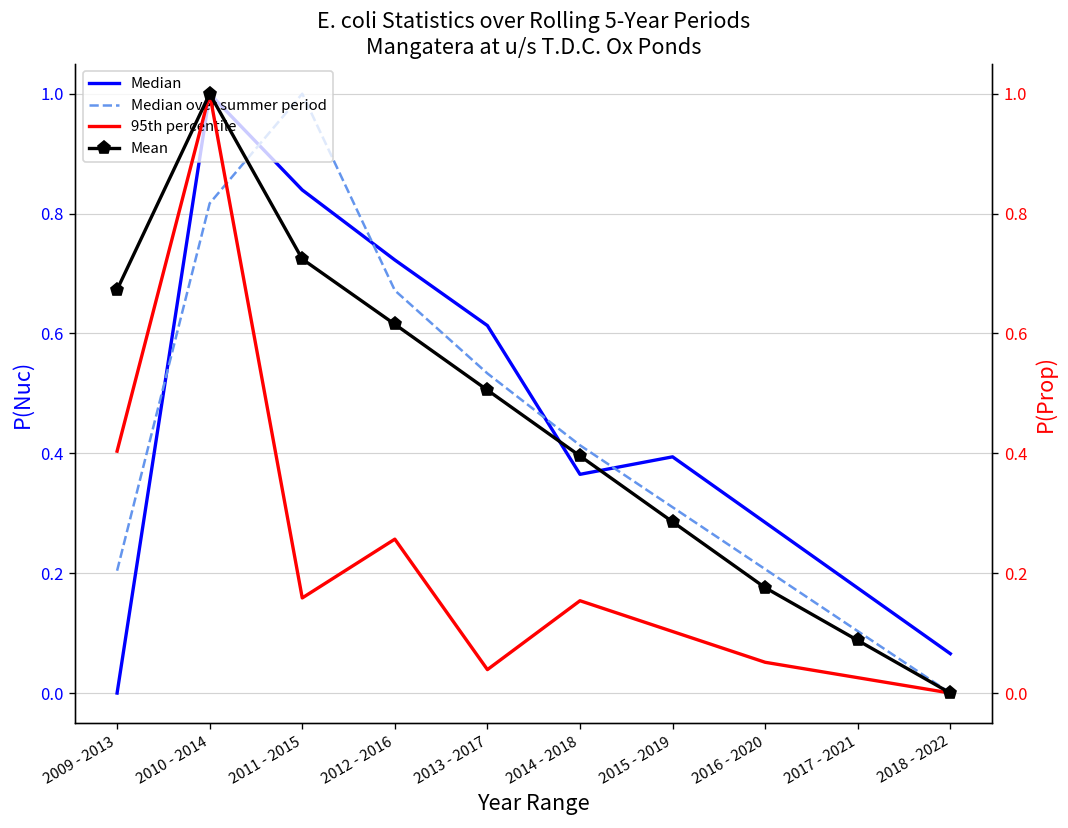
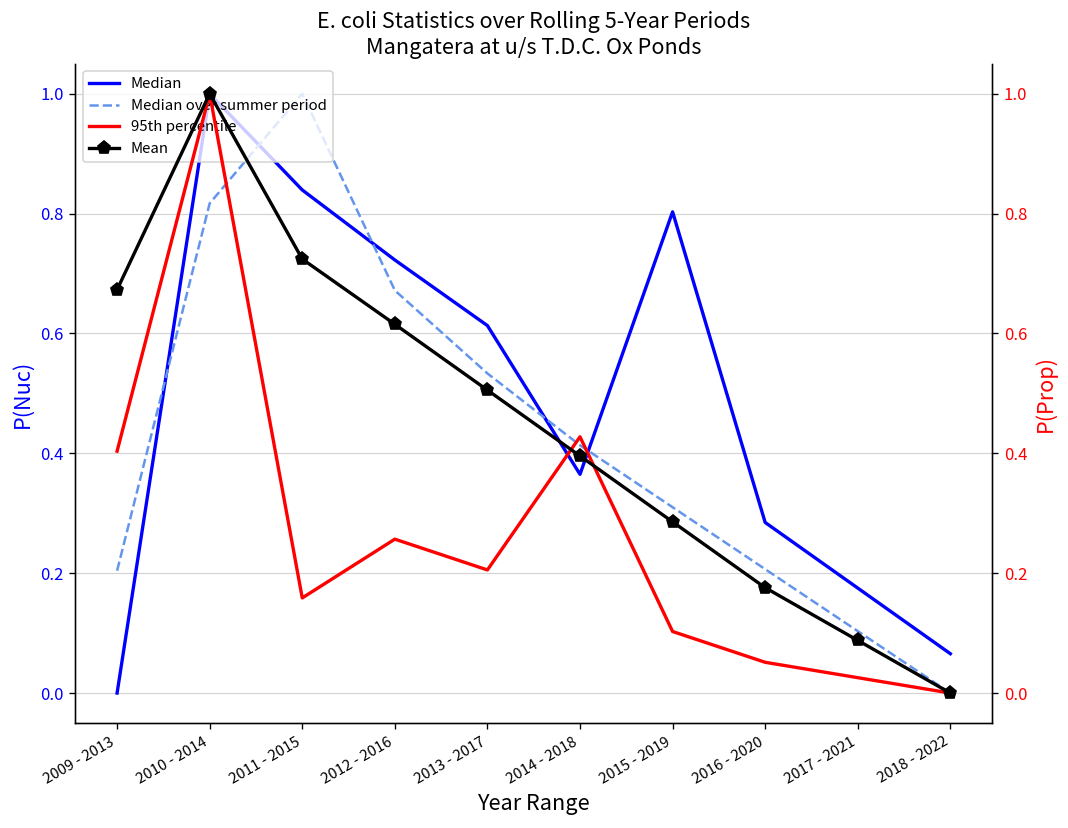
  {
    "Median": {
      "2009 - 2013": 0.00,
      "2011 - 2015": 0.84,
      "2012 - 2016": 0.72,
      "2013 - 2017": 0.61,
      "2014 - 2018": 0.36,
-     "2015 - 2019": 0.39,
+     "2015 - 2019": 0.80,
      "2016 - 2020": 0.28,
      "2017 - 2021": 0.18,
      "2018 - 2022": 0.07
    },
    "Median over summer period": {
      "2009 - 2013": 0.20,
      "2010 - 2014": 0.82,
      "2012 - 2016": 0.67,
      "2013 - 2017": 0.53,
      "2014 - 2018": 0.41,
      "2015 - 2019": 0.31,
      "2016 - 2020": 0.21,
      "2017 - 2021": 0.10,
      "2018 - 2022": 0.00
    },
    "95th percentile": {
      "2009 - 2013": 0.40,
      "2011 - 2015": 0.16,
      "2012 - 2016": 0.26,
-     "2013 - 2017": 0.04,
-     "2014 - 2018": 0.15,
+     "2013 - 2017": 0.21,
+     "2014 - 2018": 0.43,
      "2015 - 2019": 0.10,
      "2016 - 2020": 0.05,
      "2017 - 2021": 0.03
    },
    "Mean": {
      "2009 - 2013": 0.67,
      "2011 - 2015": 0.72,
      "2012 - 2016": 0.62,
      "2013 - 2017": 0.51,
      "2014 - 2018": 0.40,
      "2015 - 2019": 0.29,
      "2016 - 2020": 0.18,
      "2017 - 2021": 0.09
    }
  }
